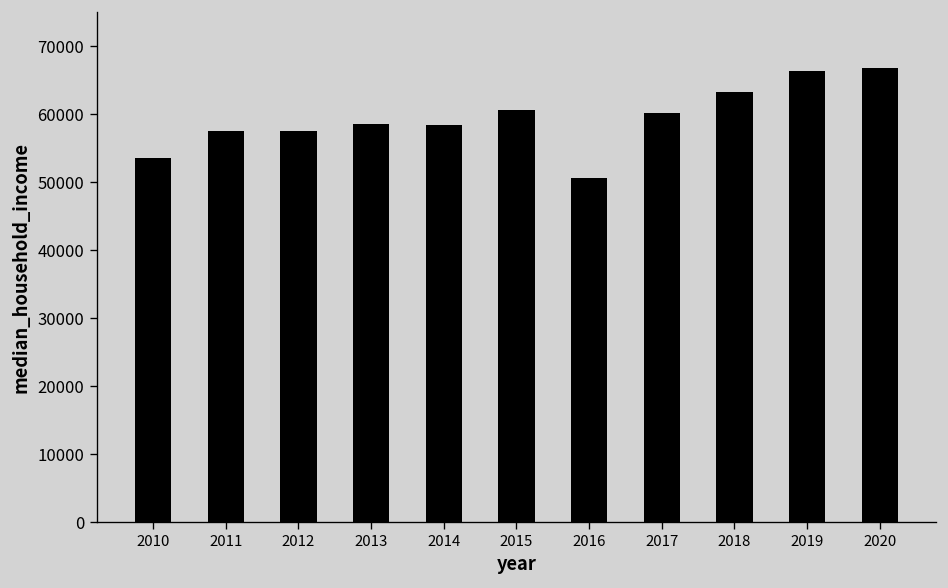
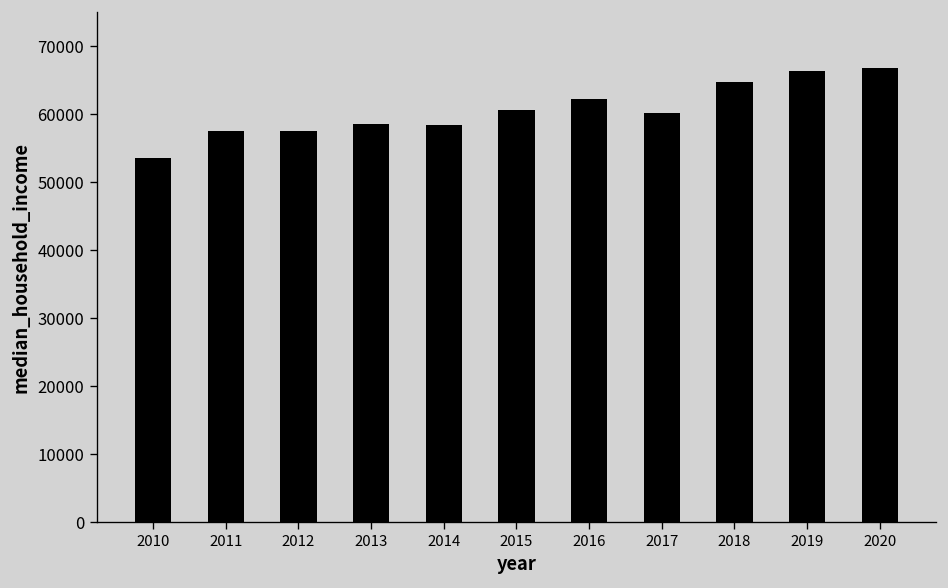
  {
    "2010": 53000,
    "2011": 57000,
    "2012": 57000,
    "2013": 59000,
    "2014": 58000,
    "2015": 61000,
-   "2016": 51000,
+   "2016": 62000,
    "2017": 60000,
-   "2018": 63000,
+   "2018": 65000,
    "2019": 66000,
    "2020": 67000
  }
